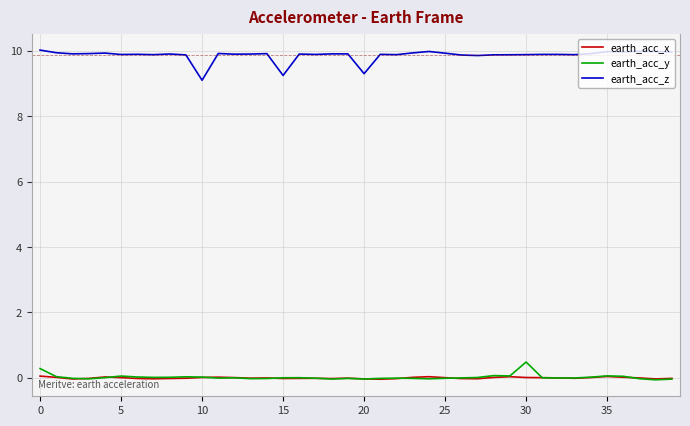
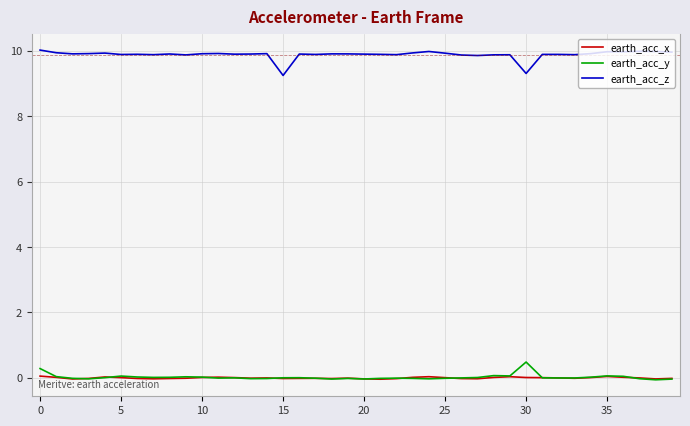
  {
    "earth_acc_x": {
      "0": 0.1,
      "30": 0.0
    },
    "earth_acc_y": {
      "0": 0.3,
      "30": 0.5
    },
    "earth_acc_z": {
      "0": 10.0,
      "5": 9.9,
-     "10": 9.1,
+     "10": 9.9,
      "15": 9.2,
-     "20": 9.3,
+     "20": 9.9,
      "25": 9.9,
-     "30": 9.9
+     "30": 9.3
    }
  }
